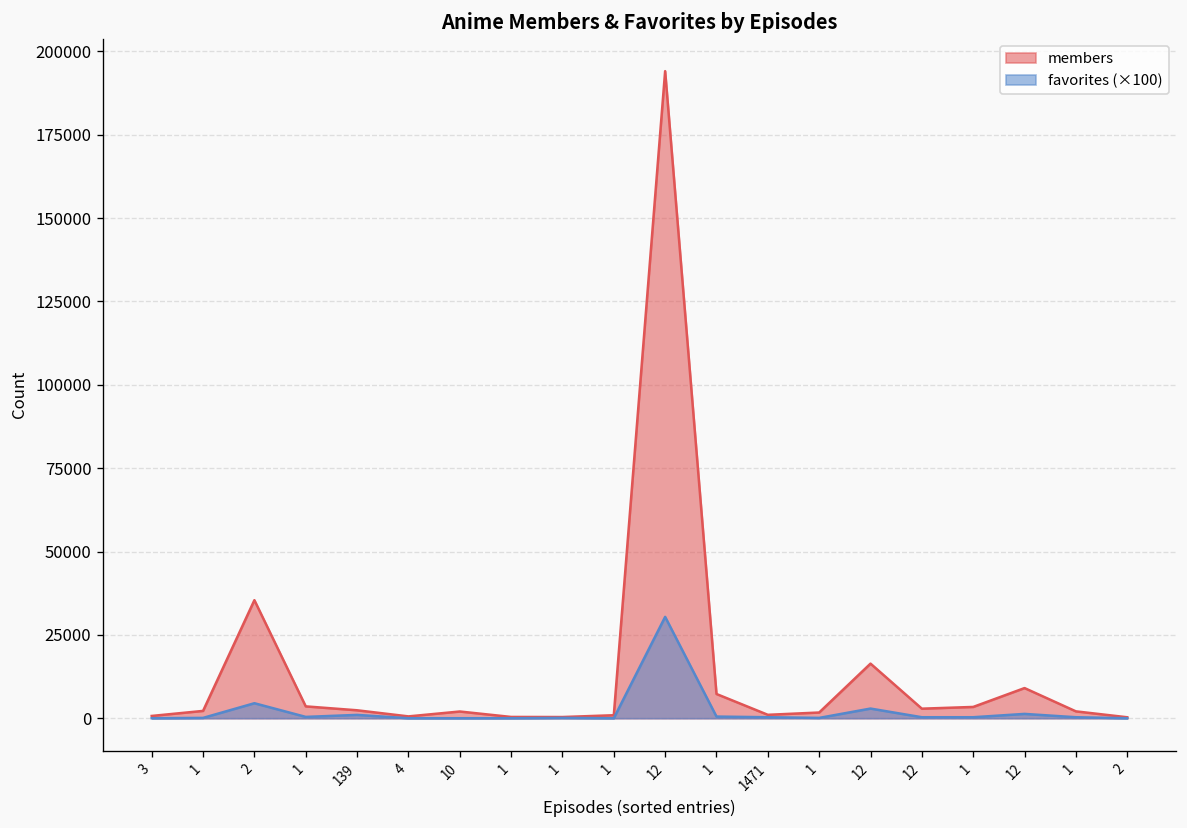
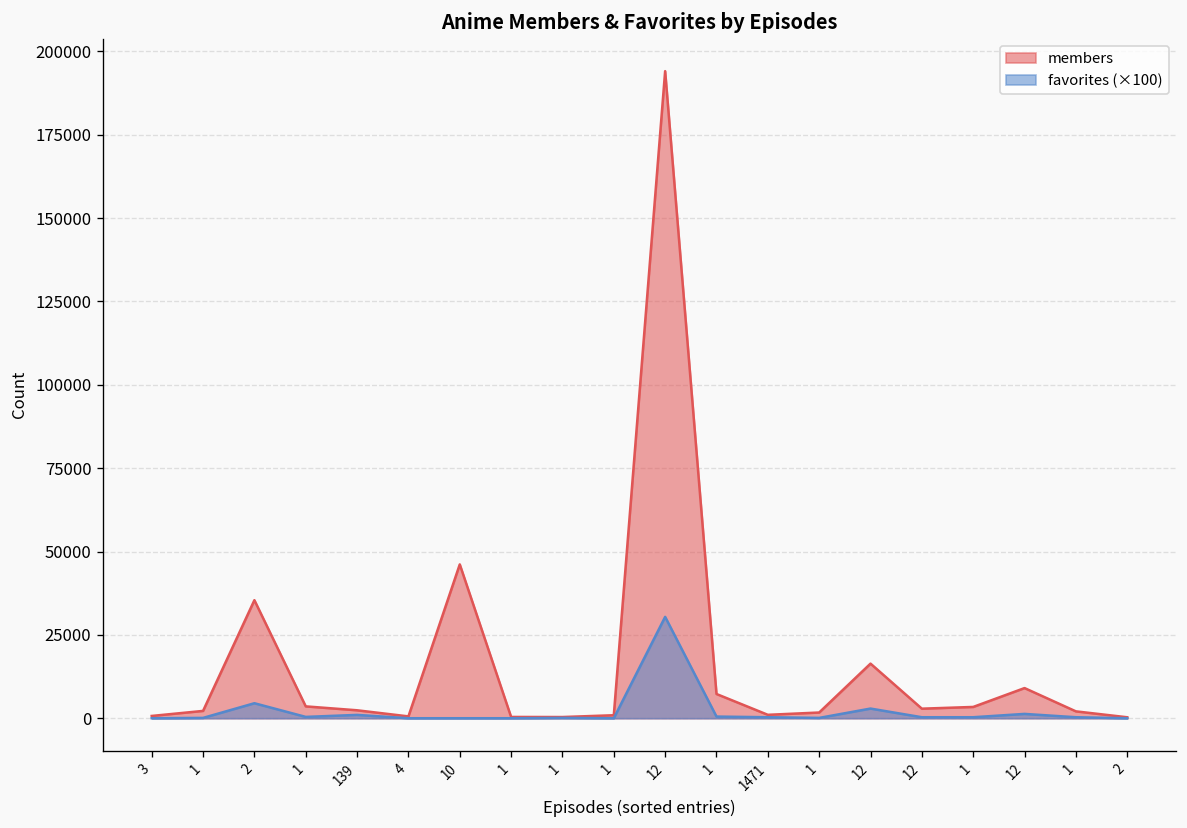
  {
    "members": {
      "139": 2000,
-     "10": 2000
+     "10": 46000
    },
    "favorites (×100)": {
      "139": 1000,
      "10": 0
    }
  }
